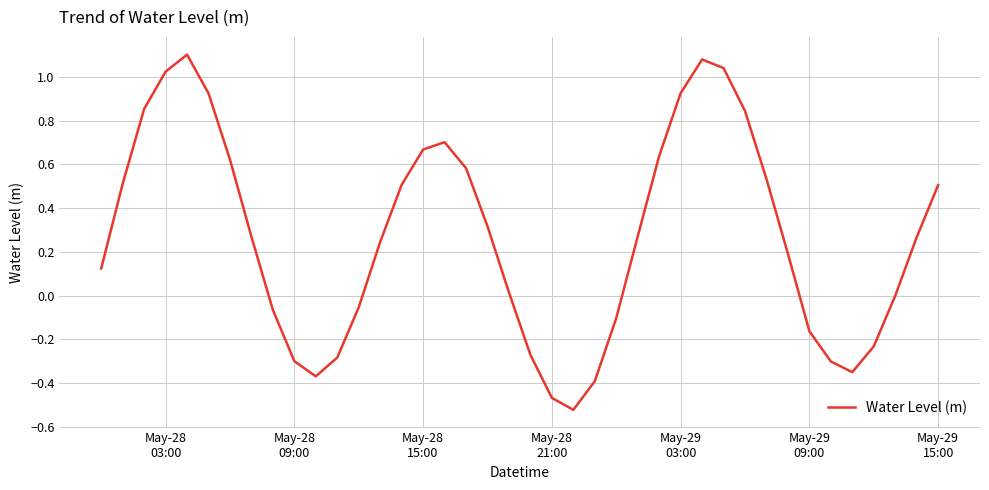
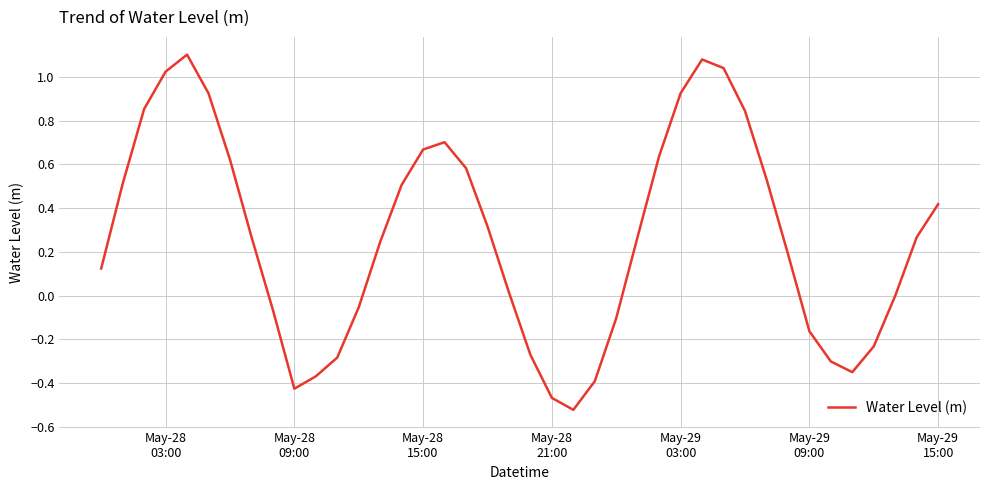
  {
    "May-28 03:00": 1.02,
-   "May-28 09:00": -0.30,
+   "May-28 09:00": -0.42,
    "May-28 15:00": 0.67,
    "May-28 21:00": -0.47,
    "May-29 03:00": 0.92,
    "May-29 09:00": -0.16,
-   "May-29 15:00": 0.51
+   "May-29 15:00": 0.42
  }
